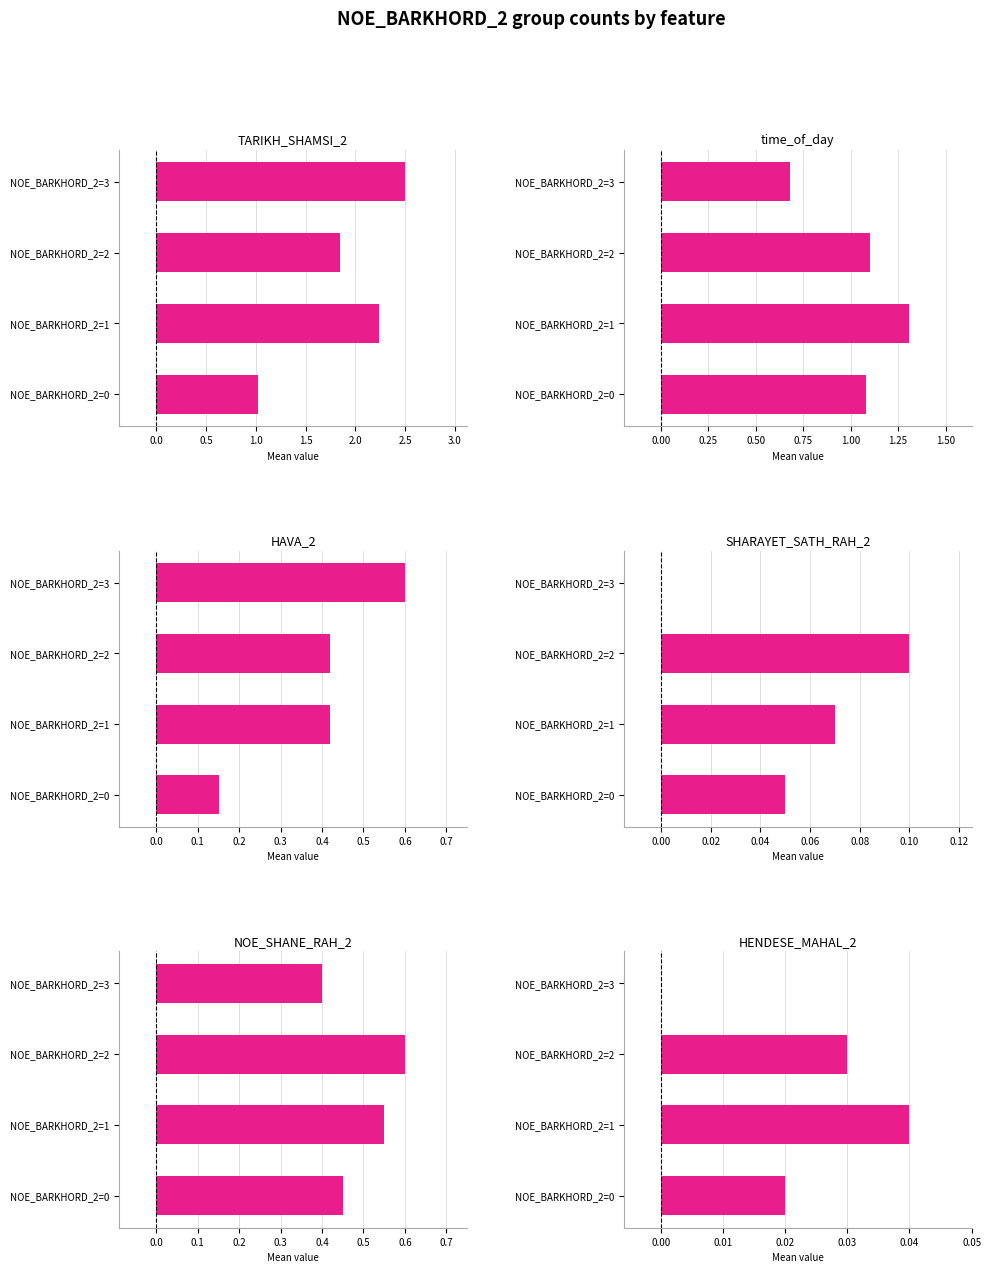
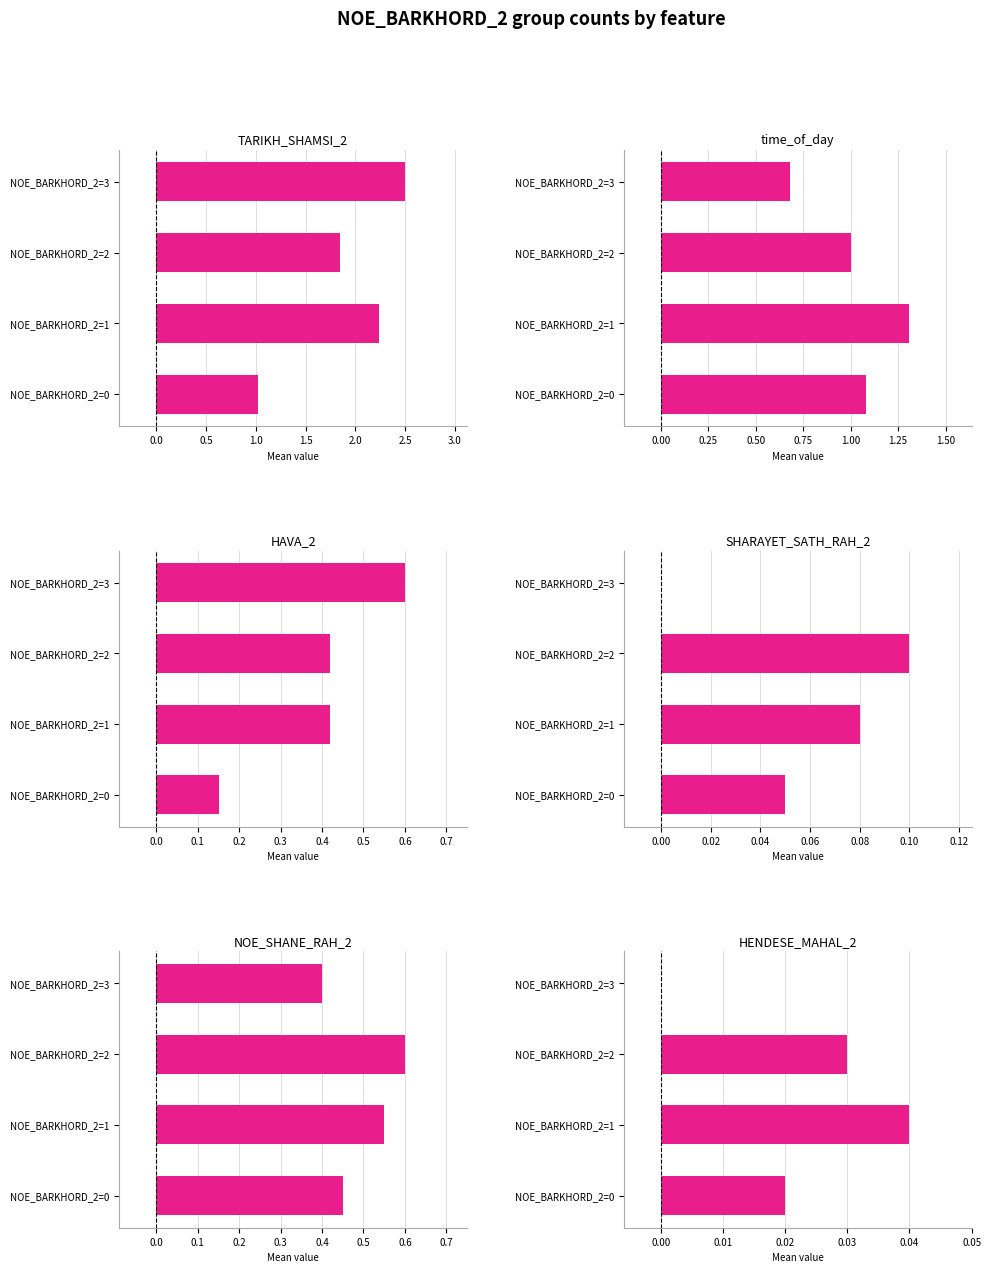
  {
    "TARIKH_SHAMSI_2": {
      "NOE_BARKHORD_2=3": 2.5,
      "NOE_BARKHORD_2=2": 1.9,
      "NOE_BARKHORD_2=1": 2.2,
      "NOE_BARKHORD_2=0": 1.0
    },
    "time_of_day": {
      "NOE_BARKHORD_2=3": 0.68,
-     "NOE_BARKHORD_2=2": 1.1,
+     "NOE_BARKHORD_2=2": 1.0,
      "NOE_BARKHORD_2=1": 1.3,
      "NOE_BARKHORD_2=0": 1.08
    },
    "HAVA_2": {
      "NOE_BARKHORD_2=3": 0.60,
      "NOE_BARKHORD_2=2": 0.42,
      "NOE_BARKHORD_2=1": 0.42,
      "NOE_BARKHORD_2=0": 0.15
    },
    "SHARAYET_SATH_RAH_2": {
      "NOE_BARKHORD_2=3": 0.00,
      "NOE_BARKHORD_2=2": 0.10,
-     "NOE_BARKHORD_2=1": 0.07,
+     "NOE_BARKHORD_2=1": 0.08,
      "NOE_BARKHORD_2=0": 0.05
    },
    "NOE_SHANE_RAH_2": {
      "NOE_BARKHORD_2=3": 0.40,
      "NOE_BARKHORD_2=2": 0.60,
      "NOE_BARKHORD_2=1": 0.55,
      "NOE_BARKHORD_2=0": 0.45
    },
    "HENDESE_MAHAL_2": {
      "NOE_BARKHORD_2=3": 0.000,
      "NOE_BARKHORD_2=2": 0.030,
      "NOE_BARKHORD_2=1": 0.040,
      "NOE_BARKHORD_2=0": 0.020
    }
  }
